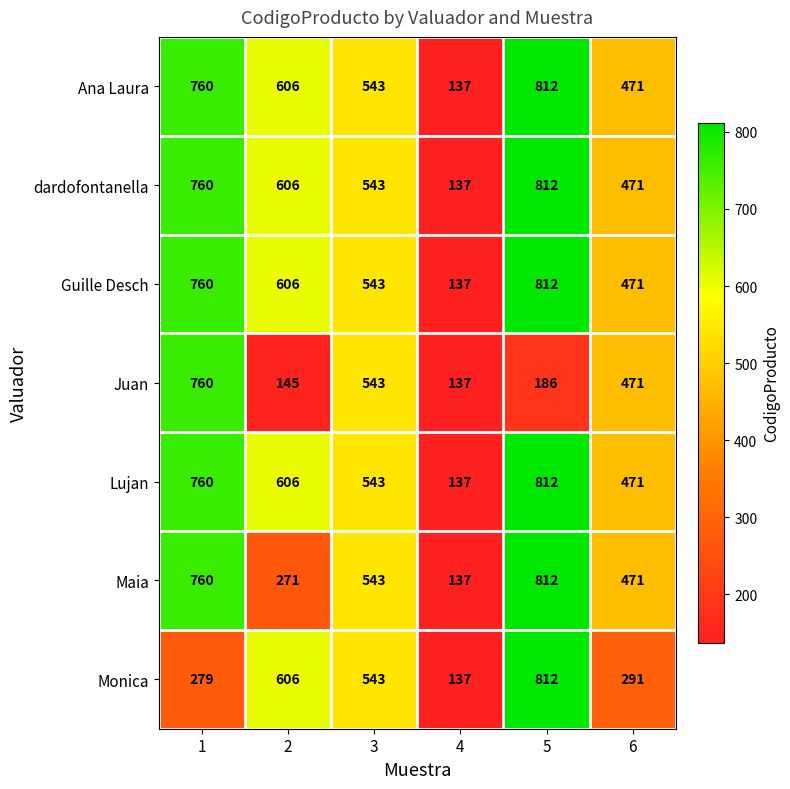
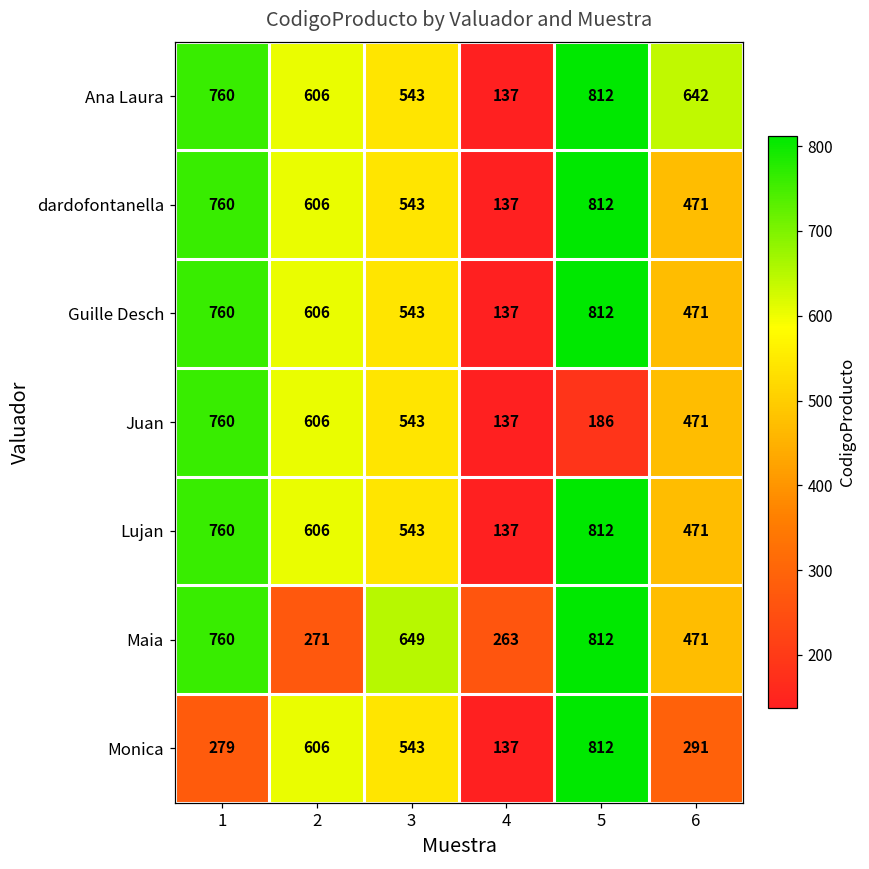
  {
    "Ana Laura": {
      "1": 760,
      "2": 606,
      "3": 543,
      "4": 137,
      "5": 812,
-     "6": 471
+     "6": 642
    },
    "dardofontanella": {
      "1": 760,
      "2": 606,
      "3": 543,
      "4": 137,
      "5": 812,
      "6": 471
    },
    "Guille Desch": {
      "1": 760,
      "2": 606,
      "3": 543,
      "4": 137,
      "5": 812,
      "6": 471
    },
    "Juan": {
      "1": 760,
-     "2": 145,
+     "2": 606,
      "3": 543,
      "4": 137,
      "5": 186,
      "6": 471
    },
    "Lujan": {
      "1": 760,
      "2": 606,
      "3": 543,
      "4": 137,
      "5": 812,
      "6": 471
    },
    "Maia": {
      "1": 760,
      "2": 271,
-     "3": 543,
-     "4": 137,
+     "3": 649,
+     "4": 263,
      "5": 812,
      "6": 471
    },
    "Monica": {
      "1": 279,
      "2": 606,
      "3": 543,
      "4": 137,
      "5": 812,
      "6": 291
    }
  }
